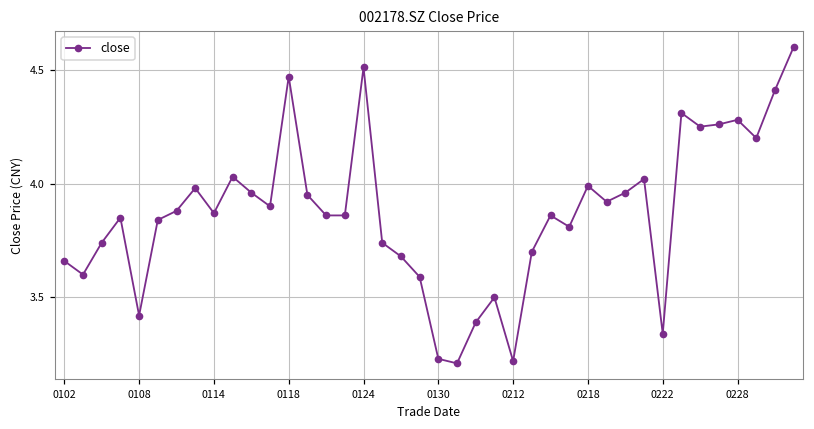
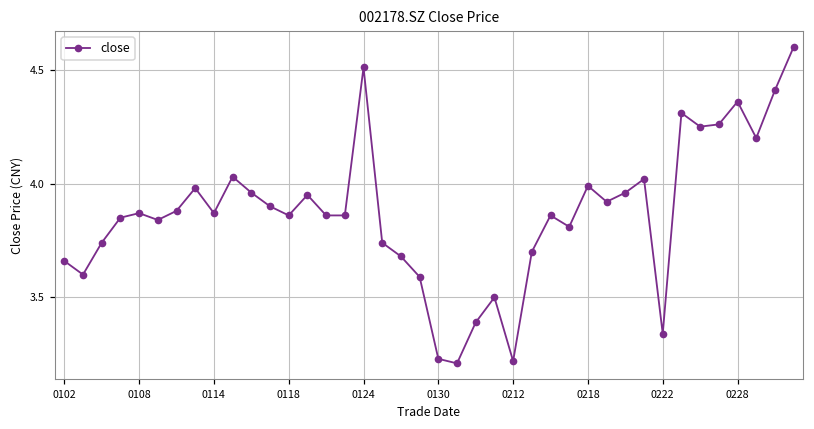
  {
    "0102": 3.66,
-   "0108": 3.42,
+   "0108": 3.87,
    "0114": 3.87,
-   "0118": 4.47,
+   "0118": 3.86,
    "0124": 4.51,
    "0130": 3.23,
    "0212": 3.22,
    "0218": 3.99,
    "0222": 3.34,
-   "0228": 4.28
+   "0228": 4.36
  }
